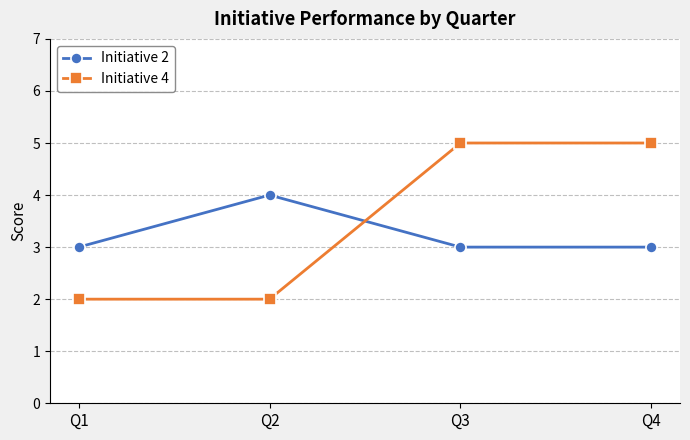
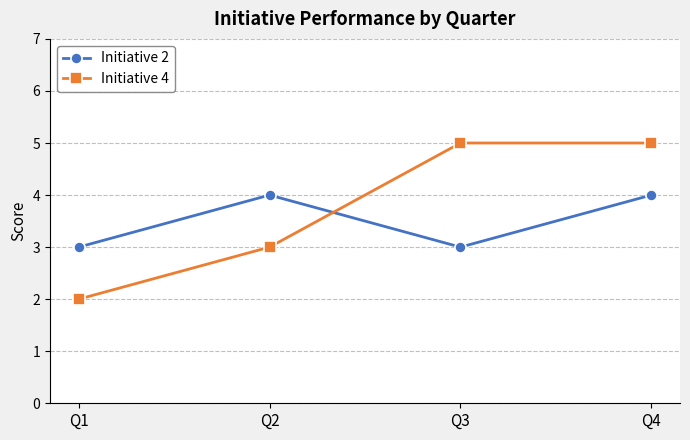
  {
    "Initiative 2": {
      "Q1": 3,
      "Q2": 4,
      "Q3": 3,
-     "Q4": 3
+     "Q4": 4
    },
    "Initiative 4": {
      "Q1": 2,
-     "Q2": 2,
+     "Q2": 3,
      "Q3": 5,
      "Q4": 5
    }
  }
